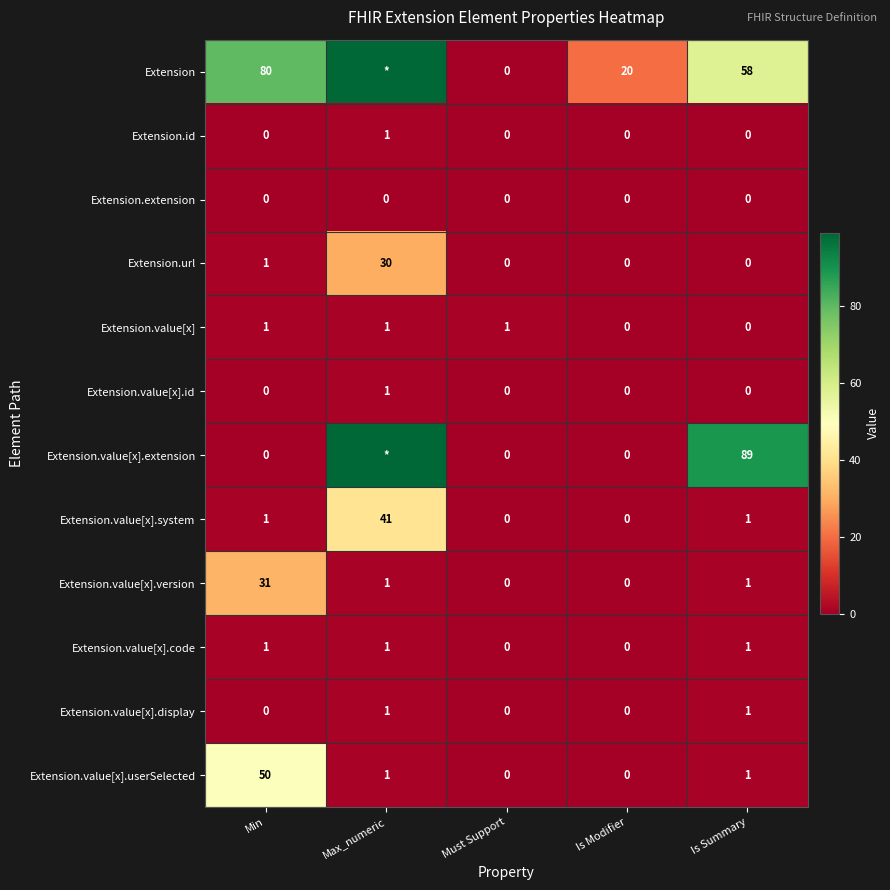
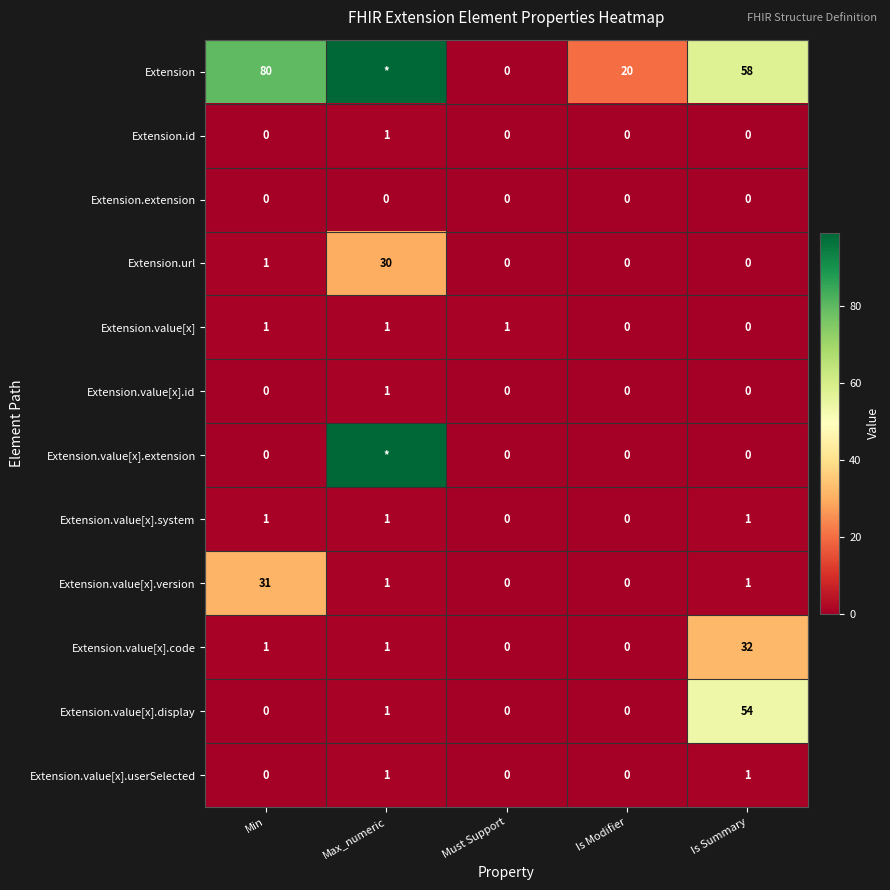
  {
    "Extension": {
      "Min": 80,
      "Must Support": 0,
      "Is Modifier": 20,
      "Is Summary": 58
    },
    "Extension.id": {
      "Min": 0,
      "Max_numeric": 1,
      "Must Support": 0,
      "Is Modifier": 0,
      "Is Summary": 0
    },
    "Extension.extension": {
      "Min": 0,
      "Max_numeric": 0,
      "Must Support": 0,
      "Is Modifier": 0,
      "Is Summary": 0
    },
    "Extension.url": {
      "Min": 1,
      "Max_numeric": 30,
      "Must Support": 0,
      "Is Modifier": 0,
      "Is Summary": 0
    },
    "Extension.value[x]": {
      "Min": 1,
      "Max_numeric": 1,
      "Must Support": 1,
      "Is Modifier": 0,
      "Is Summary": 0
    },
    "Extension.value[x].id": {
      "Min": 0,
      "Max_numeric": 1,
      "Must Support": 0,
      "Is Modifier": 0,
      "Is Summary": 0
    },
    "Extension.value[x].extension": {
      "Min": 0,
      "Must Support": 0,
      "Is Modifier": 0,
-     "Is Summary": 89
+     "Is Summary": 0
    },
    "Extension.value[x].system": {
      "Min": 1,
-     "Max_numeric": 41,
+     "Max_numeric": 1,
      "Must Support": 0,
      "Is Modifier": 0,
      "Is Summary": 1
    },
    "Extension.value[x].version": {
      "Min": 31,
      "Max_numeric": 1,
      "Must Support": 0,
      "Is Modifier": 0,
      "Is Summary": 1
    },
    "Extension.value[x].code": {
      "Min": 1,
      "Max_numeric": 1,
      "Must Support": 0,
      "Is Modifier": 0,
-     "Is Summary": 1
+     "Is Summary": 32
    },
    "Extension.value[x].display": {
      "Min": 0,
      "Max_numeric": 1,
      "Must Support": 0,
      "Is Modifier": 0,
-     "Is Summary": 1
+     "Is Summary": 54
    },
    "Extension.value[x].userSelected": {
-     "Min": 50,
+     "Min": 0,
      "Max_numeric": 1,
      "Must Support": 0,
      "Is Modifier": 0,
      "Is Summary": 1
    }
  }
